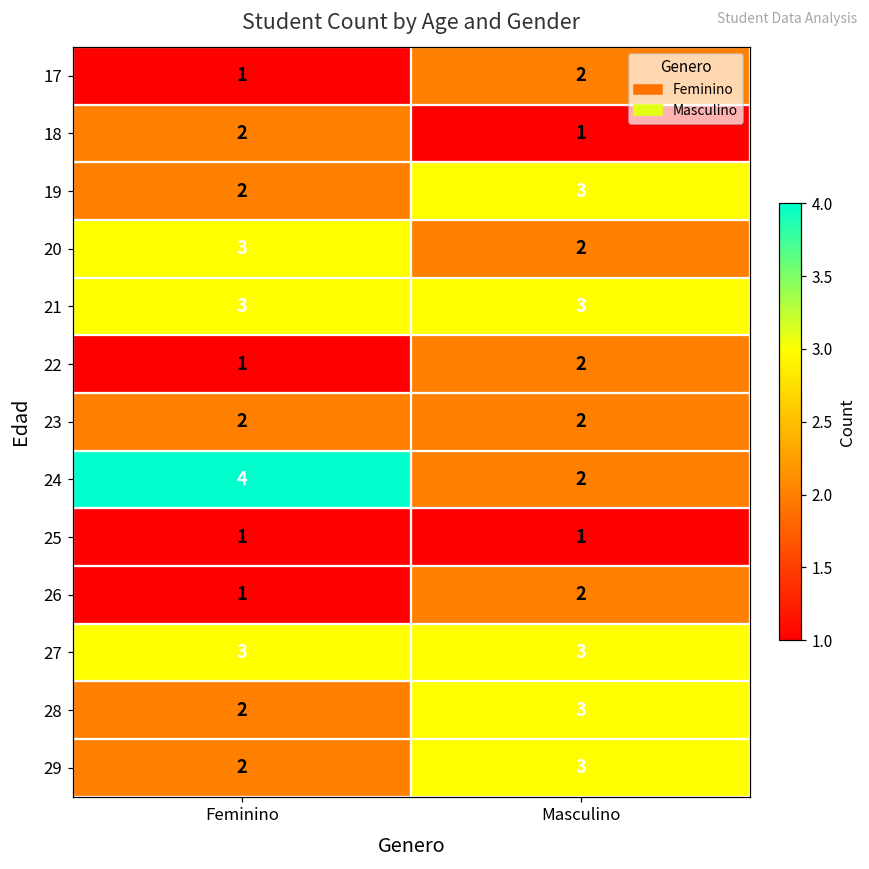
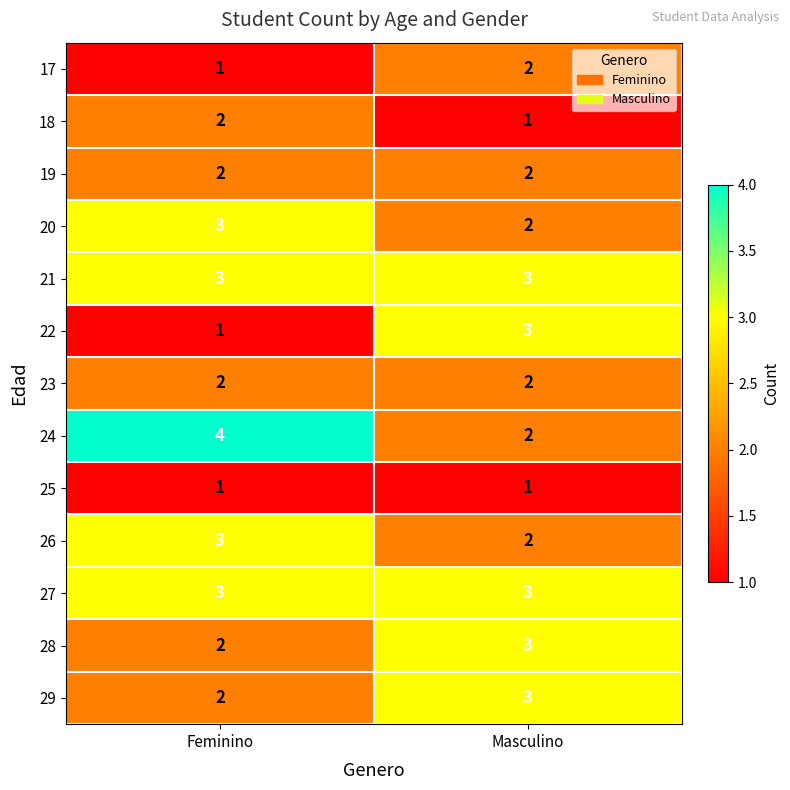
  {
    "17": {
      "Feminino": 1,
      "Masculino": 2
    },
    "18": {
      "Feminino": 2,
      "Masculino": 1
    },
    "19": {
      "Feminino": 2,
-     "Masculino": 3
+     "Masculino": 2
    },
    "20": {
      "Feminino": 3,
      "Masculino": 2
    },
    "21": {
      "Feminino": 3,
      "Masculino": 3
    },
    "22": {
      "Feminino": 1,
-     "Masculino": 2
+     "Masculino": 3
    },
    "23": {
      "Feminino": 2,
      "Masculino": 2
    },
    "24": {
      "Feminino": 4,
      "Masculino": 2
    },
    "25": {
      "Feminino": 1,
      "Masculino": 1
    },
    "26": {
-     "Feminino": 1,
+     "Feminino": 3,
      "Masculino": 2
    },
    "27": {
      "Feminino": 3,
      "Masculino": 3
    },
    "28": {
      "Feminino": 2,
      "Masculino": 3
    },
    "29": {
      "Feminino": 2,
      "Masculino": 3
    }
  }
